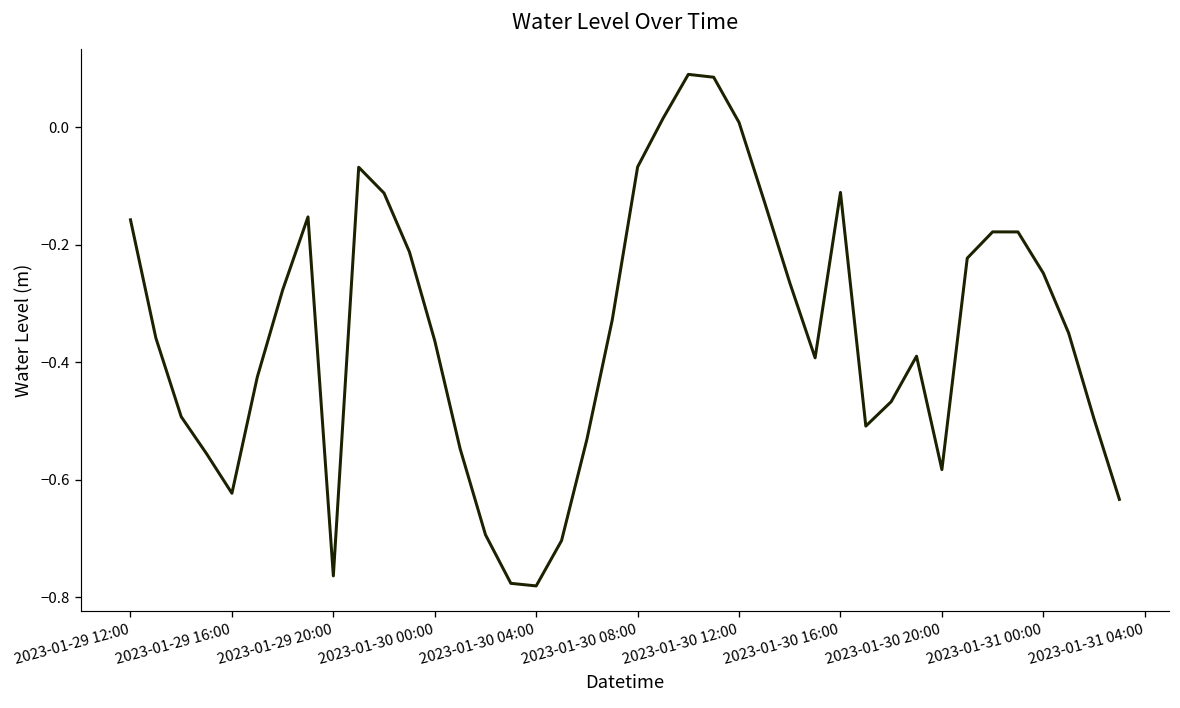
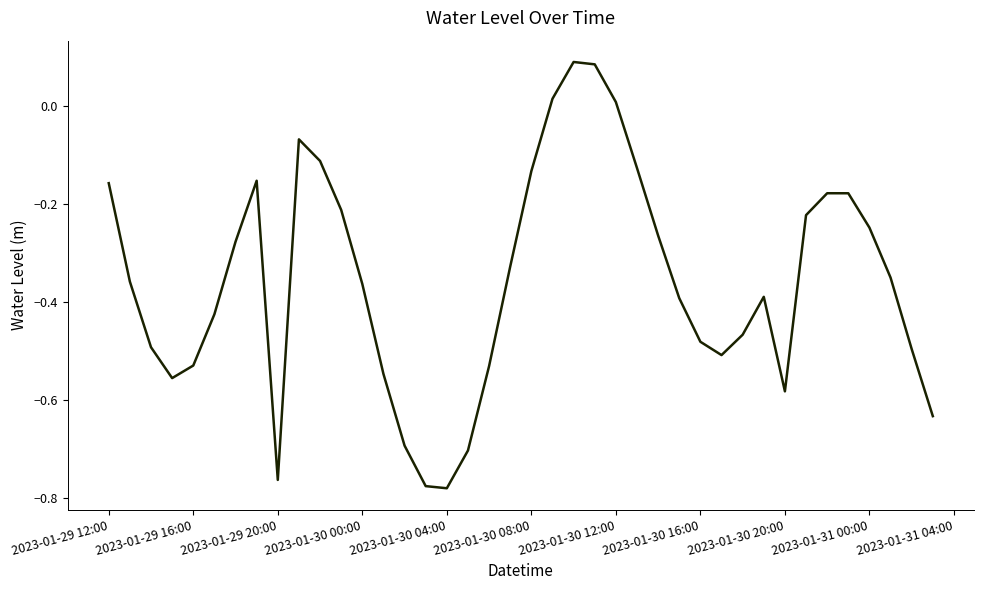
  {
    "2023-01-29 12:00": -0.16,
-   "2023-01-29 16:00": -0.62,
+   "2023-01-29 16:00": -0.53,
    "2023-01-29 20:00": -0.76,
    "2023-01-30 00:00": -0.36,
    "2023-01-30 04:00": -0.78,
-   "2023-01-30 08:00": -0.07,
+   "2023-01-30 08:00": -0.13,
    "2023-01-30 12:00": 0.01,
-   "2023-01-30 16:00": -0.11,
+   "2023-01-30 16:00": -0.48,
    "2023-01-30 20:00": -0.58,
    "2023-01-31 00:00": -0.25
  }
